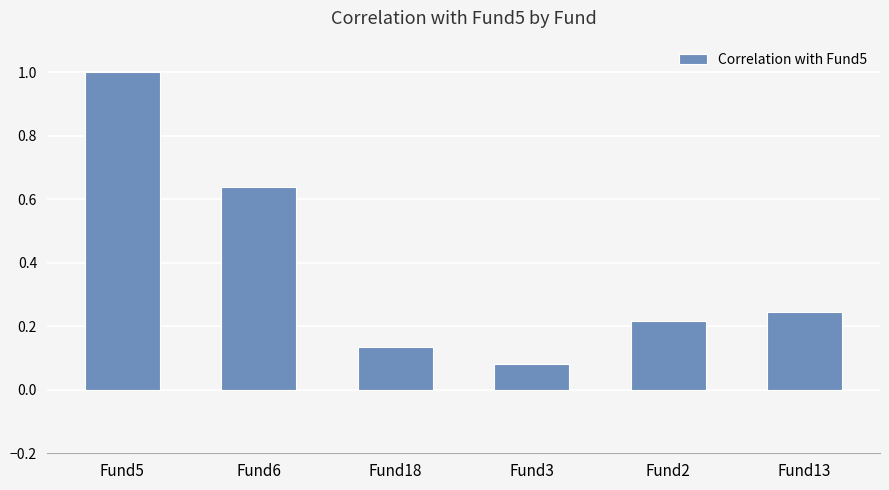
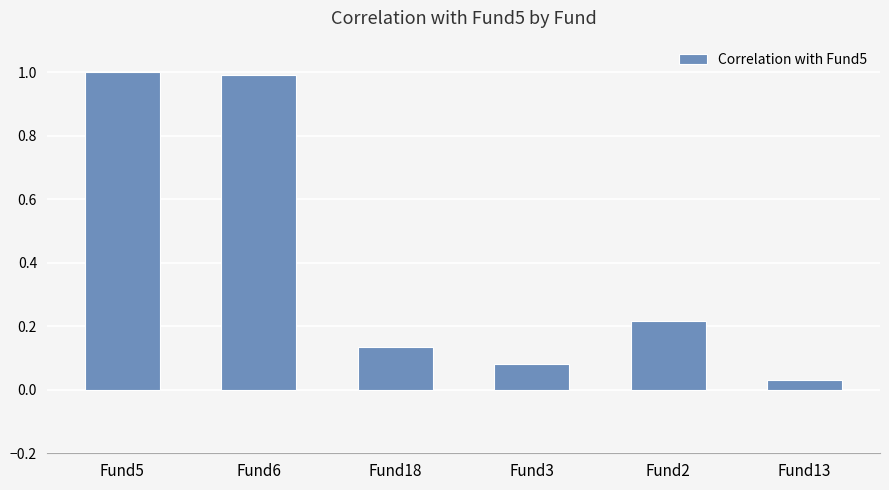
  {
    "Fund5": 1.00,
-   "Fund6": 0.64,
+   "Fund6": 0.99,
    "Fund18": 0.13,
    "Fund3": 0.08,
    "Fund2": 0.22,
-   "Fund13": 0.25
+   "Fund13": 0.03
  }
